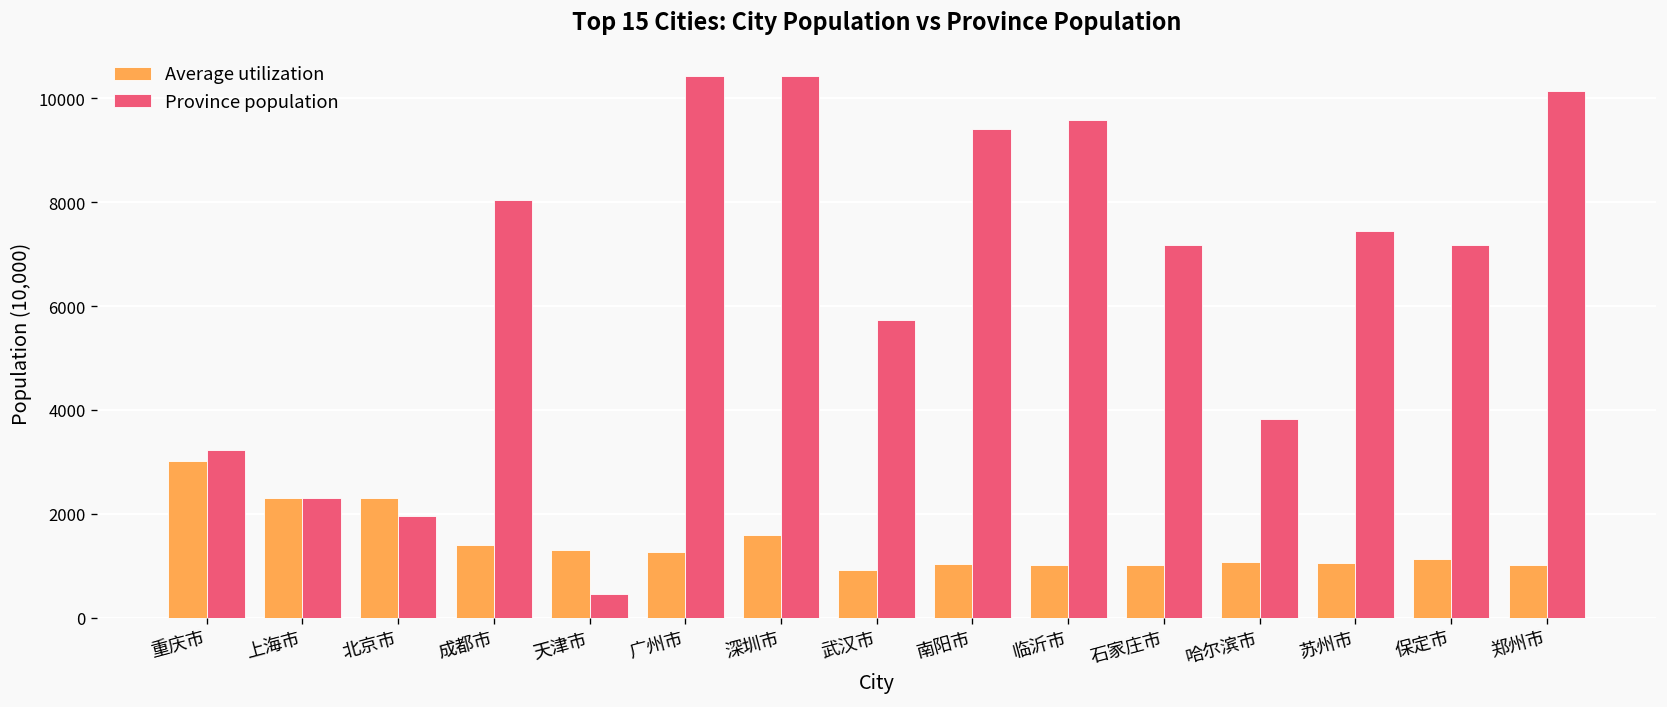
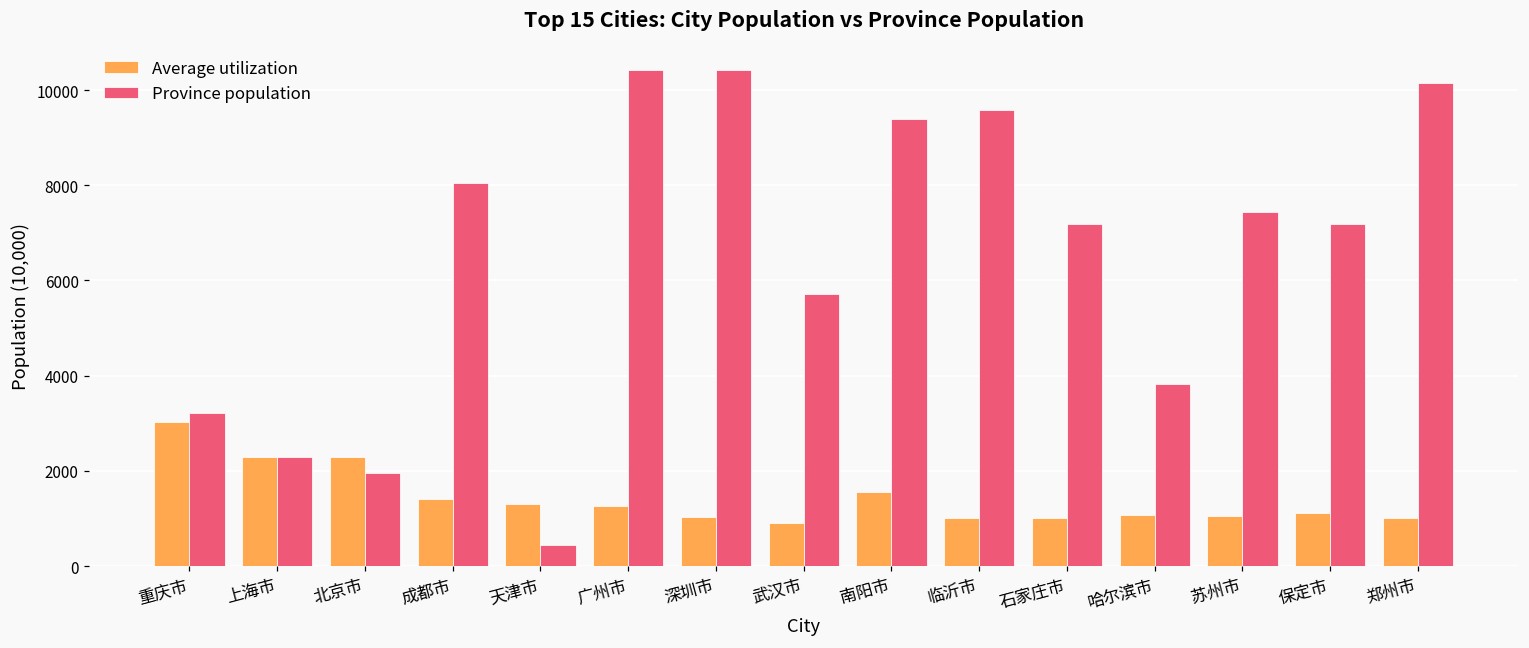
  {
    "Average utilization": {
      "重庆市": 3000,
      "上海市": 2300,
      "北京市": 2300,
      "成都市": 1400,
      "天津市": 1300,
      "广州市": 1300,
-     "深圳市": 1600,
+     "深圳市": 1000,
      "武汉市": 900,
-     "南阳市": 1000,
+     "南阳市": 1500,
      "临沂市": 1000,
      "石家庄市": 1000,
      "哈尔滨市": 1100,
      "苏州市": 1000,
      "保定市": 1100,
      "郑州市": 1000
    },
    "Province population": {
      "重庆市": 3200,
      "上海市": 2300,
      "北京市": 2000,
      "成都市": 8000,
      "天津市": 400,
      "广州市": 10400,
      "深圳市": 10400,
      "武汉市": 5700,
      "南阳市": 9400,
      "临沂市": 9600,
      "石家庄市": 7200,
      "哈尔滨市": 3800,
      "苏州市": 7400,
      "保定市": 7200,
      "郑州市": 10100
    }
  }
